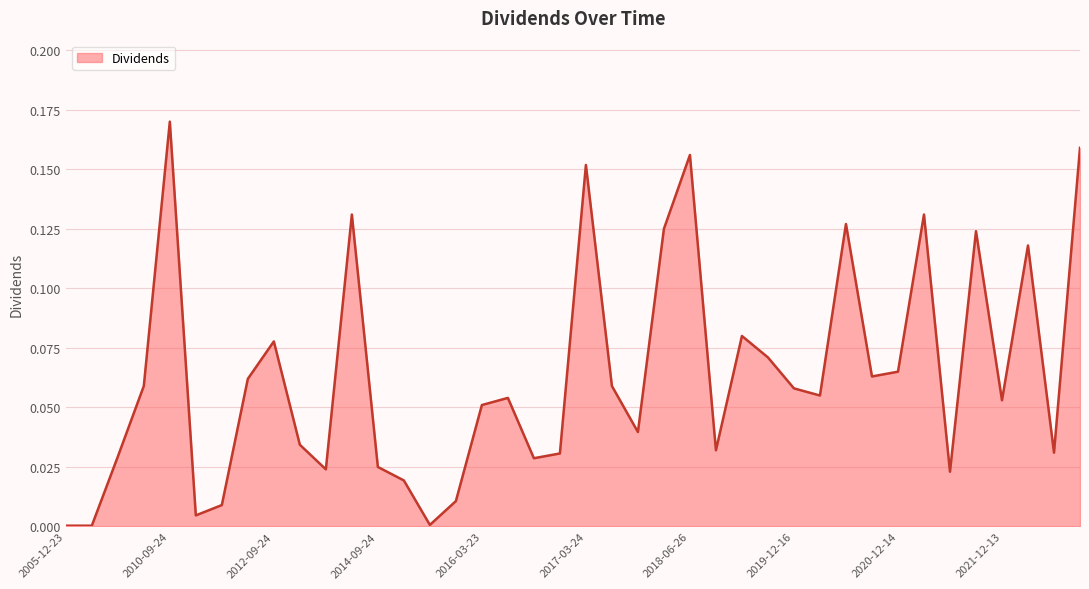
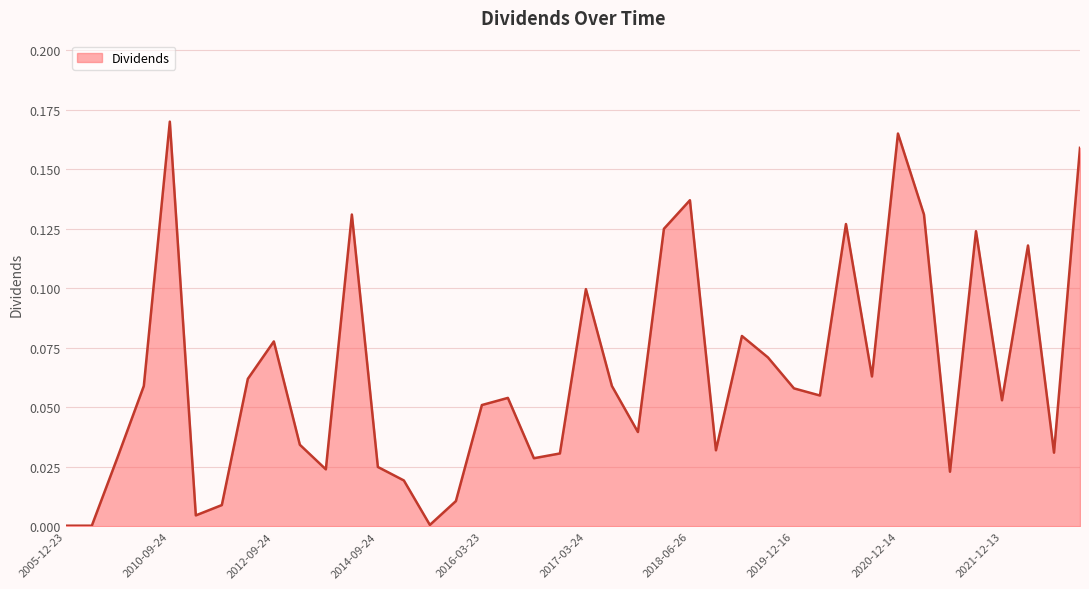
  {
    "2005-12-23": 0.000,
    "2010-09-24": 0.170,
    "2012-09-24": 0.078,
    "2014-09-24": 0.025,
    "2016-03-23": 0.051,
-   "2017-03-24": 0.152,
-   "2018-06-26": 0.156,
+   "2017-03-24": 0.100,
+   "2018-06-26": 0.137,
    "2019-12-16": 0.058,
-   "2020-12-14": 0.065,
+   "2020-12-14": 0.165,
    "2021-12-13": 0.053
  }
